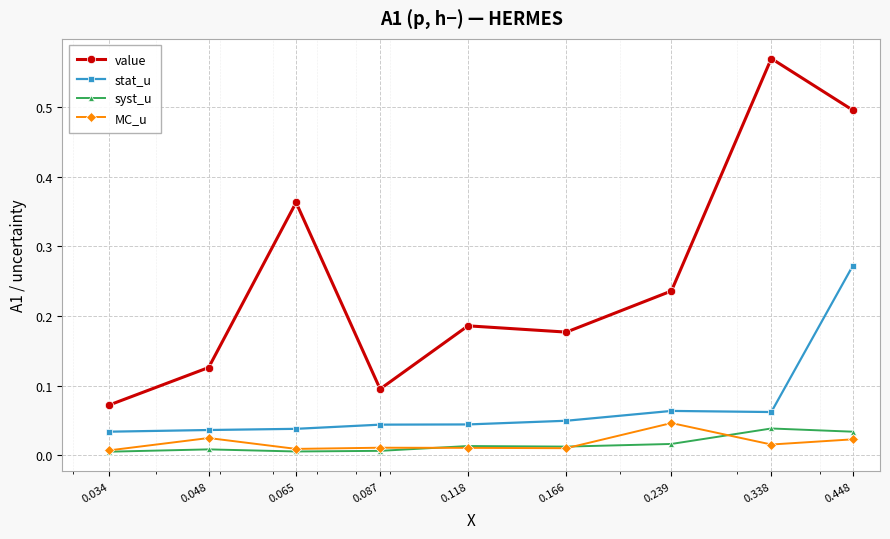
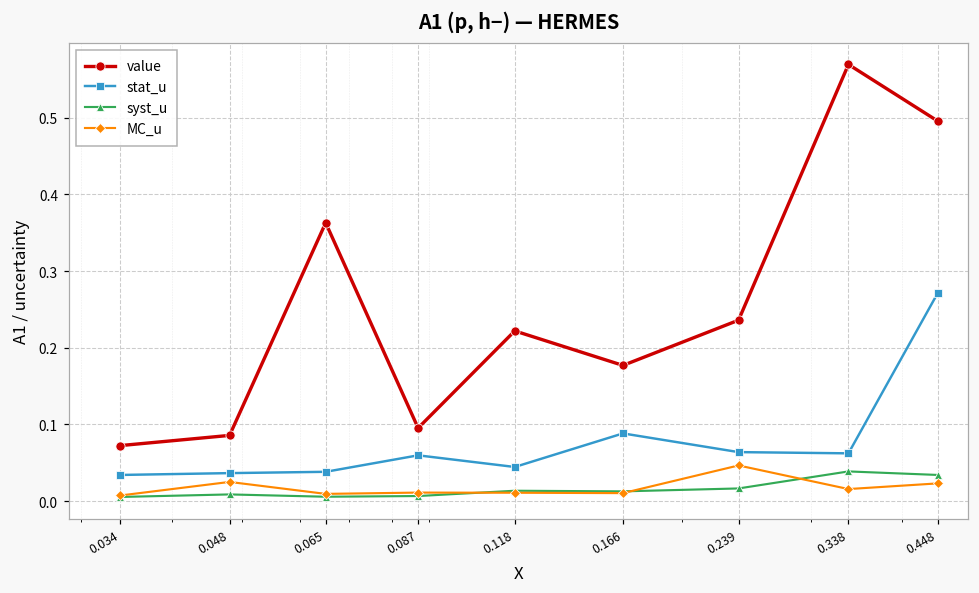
  {
    "value": {
      "0.034": 0.07,
-     "0.048": 0.13,
+     "0.048": 0.09,
      "0.065": 0.36,
      "0.087": 0.10,
-     "0.118": 0.19,
+     "0.118": 0.22,
      "0.166": 0.18,
      "0.239": 0.24,
      "0.338": 0.57,
      "0.448": 0.50
    },
    "stat_u": {
      "0.034": 0.03,
      "0.048": 0.04,
      "0.065": 0.04,
-     "0.087": 0.04,
+     "0.087": 0.06,
      "0.118": 0.04,
-     "0.166": 0.05,
+     "0.166": 0.09,
      "0.239": 0.06,
      "0.338": 0.06,
      "0.448": 0.27
    },
    "syst_u": {
      "0.048": 0.01,
      "0.065": 0.01,
      "0.087": 0.01,
      "0.239": 0.02,
      "0.338": 0.04,
      "0.448": 0.03
    },
    "MC_u": {
      "0.048": 0.03,
      "0.065": 0.01,
      "0.087": 0.01,
      "0.239": 0.05,
      "0.338": 0.02,
      "0.448": 0.02
    }
  }
